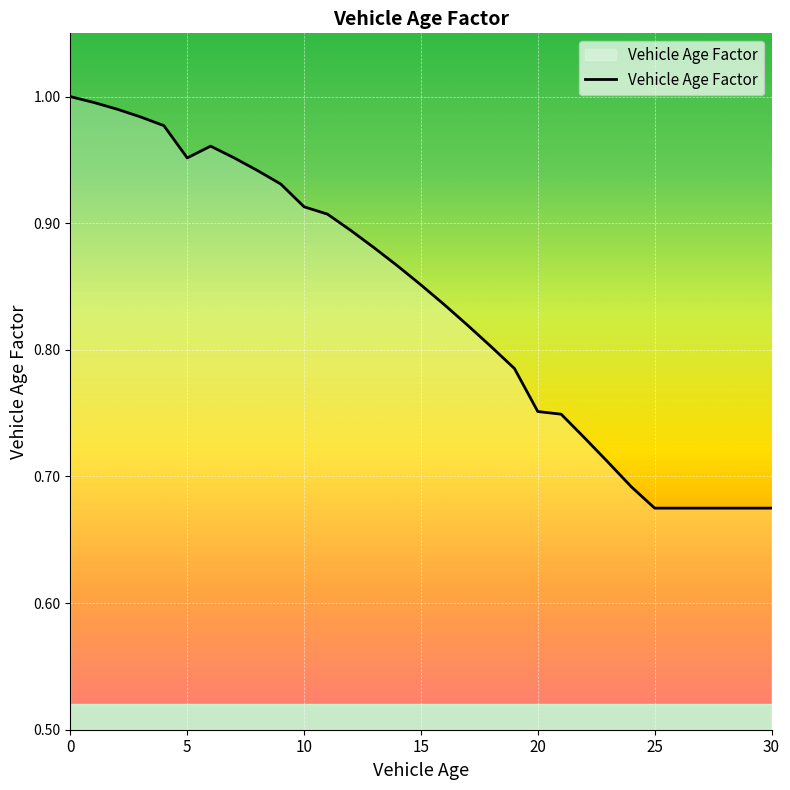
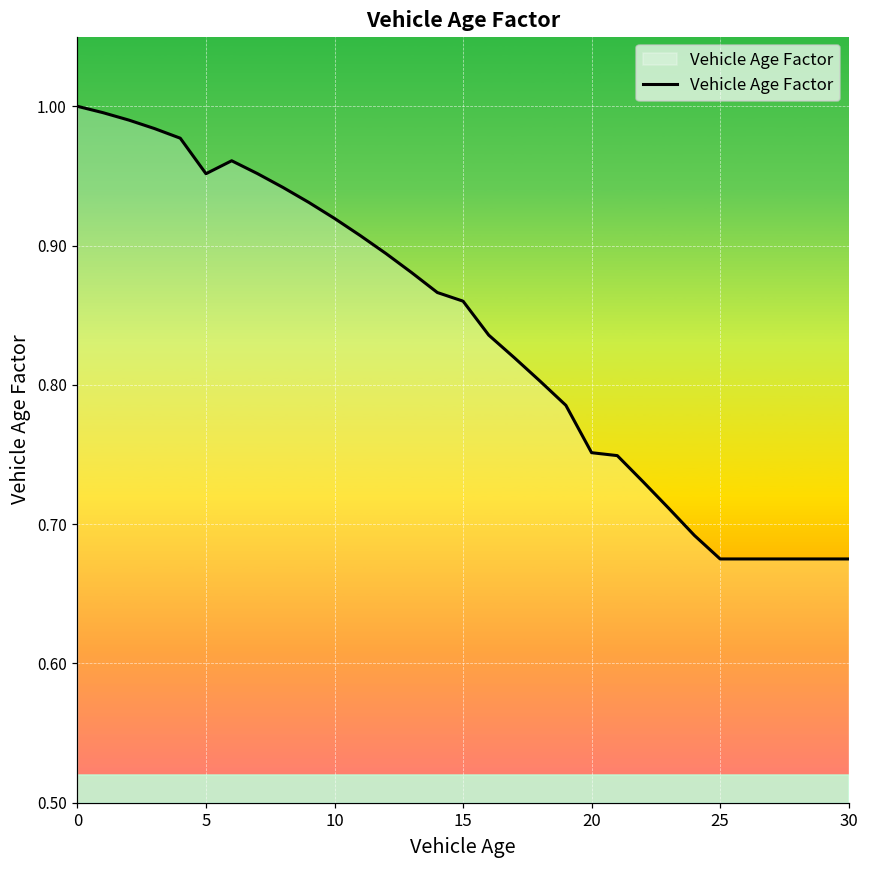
  {
    "0": 1.000,
    "5": 0.952,
-   "10": 0.913,
-   "15": 0.851,
+   "10": 0.920,
+   "15": 0.860,
    "20": 0.751,
    "25": 0.675,
    "30": 0.675
  }
